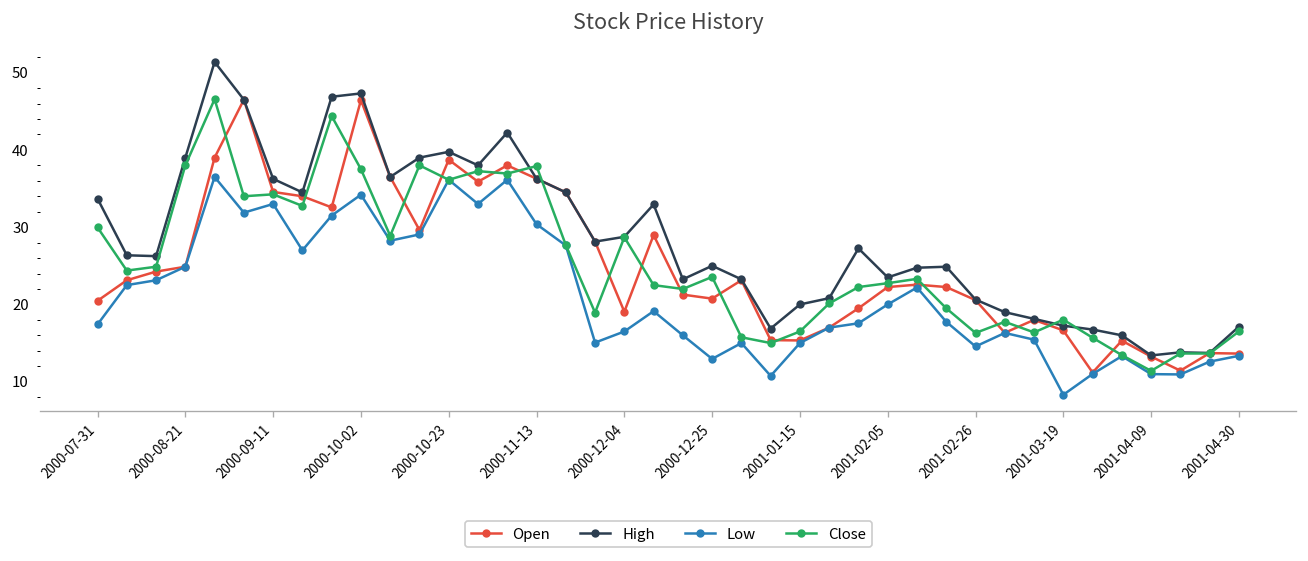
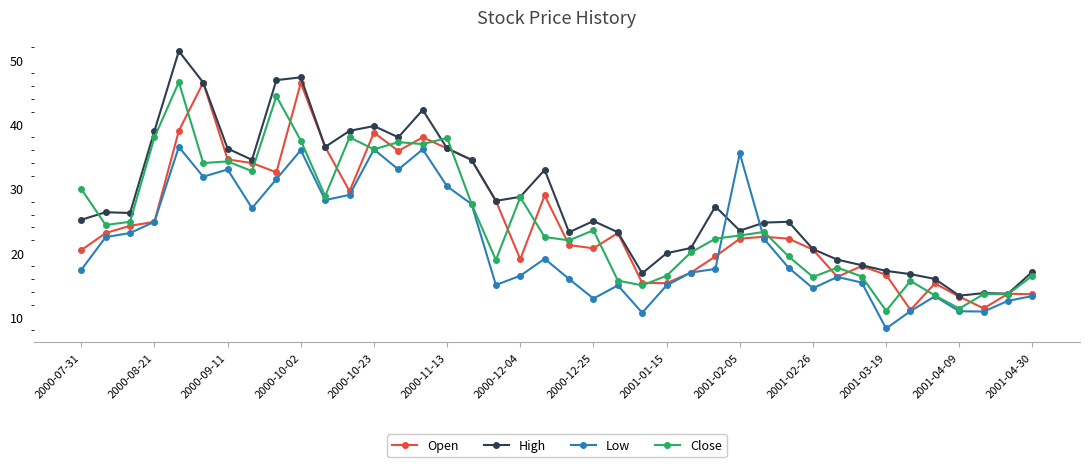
  {
    "Open": {
      "2000-07-31": 20,
      "2000-10-02": 46,
      "2000-10-23": 39,
      "2000-12-04": 19,
      "2000-12-25": 21,
      "2001-02-05": 22,
      "2001-03-19": 17
    },
    "High": {
-     "2000-07-31": 34,
+     "2000-07-31": 25,
      "2000-08-21": 39,
      "2000-09-11": 36,
      "2000-10-02": 47,
      "2000-10-23": 40,
      "2000-12-25": 25,
      "2001-01-15": 20,
      "2001-02-05": 24,
      "2001-03-19": 17,
      "2001-04-30": 17
    },
    "Low": {
      "2000-07-31": 17,
      "2000-09-11": 33,
-     "2000-10-02": 34,
+     "2000-10-02": 36,
      "2000-11-13": 30,
      "2000-12-04": 17,
      "2000-12-25": 13,
-     "2001-02-05": 20,
+     "2001-02-05": 36,
      "2001-02-26": 15,
      "2001-03-19": 8,
      "2001-04-09": 11
    },
    "Close": {
      "2000-07-31": 30,
      "2000-08-21": 38,
      "2000-10-02": 38,
      "2000-11-13": 38,
      "2000-12-25": 24,
      "2001-01-15": 17,
      "2001-02-05": 23,
      "2001-02-26": 16,
-     "2001-03-19": 18,
+     "2001-03-19": 11,
      "2001-04-09": 11,
      "2001-04-30": 17
    }
  }
